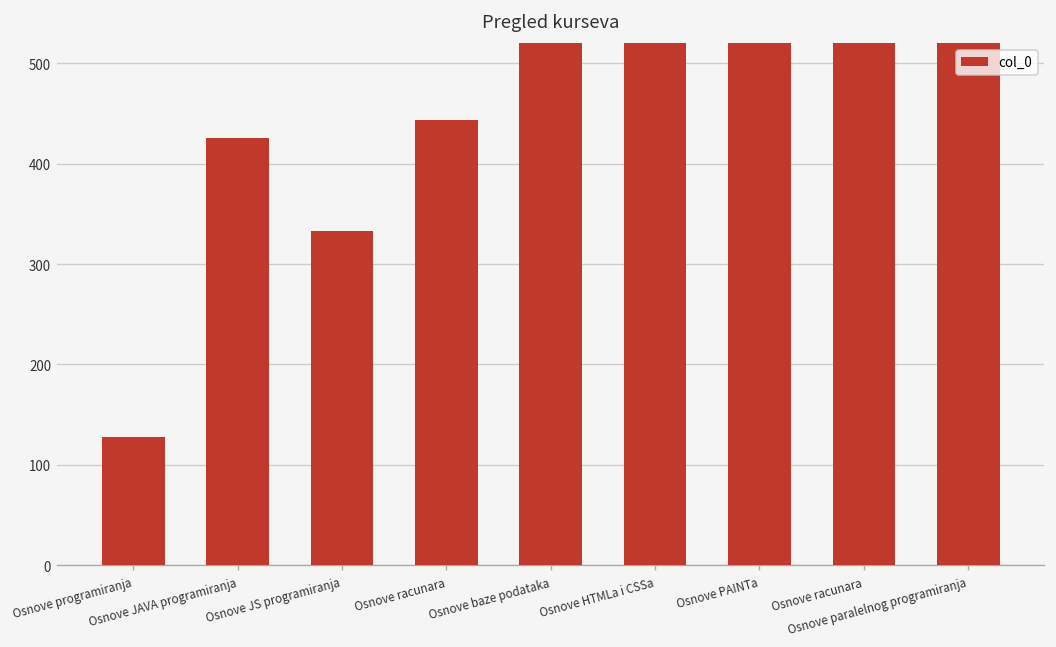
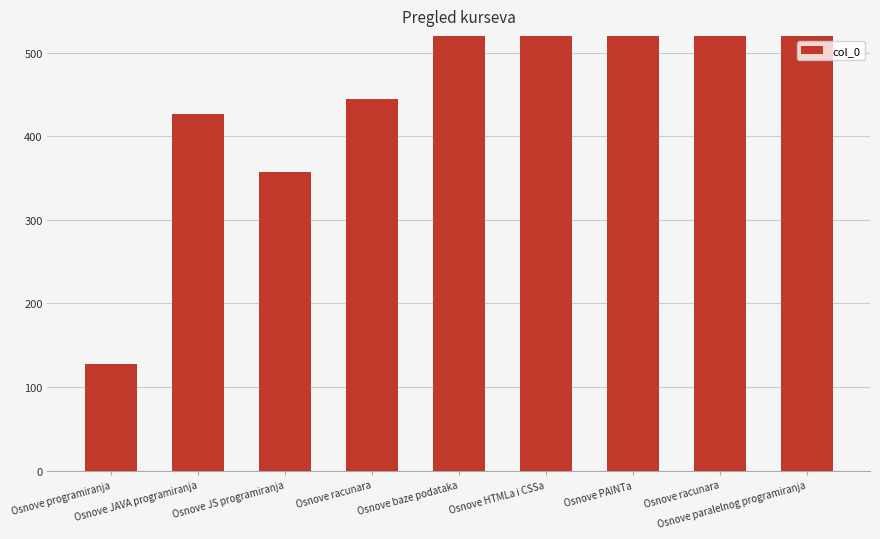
  {
    "Osnove programiranja": 130,
    "Osnove JAVA programiranja": 430,
-   "Osnove JS programiranja": 330
+   "Osnove JS programiranja": 360
  }
